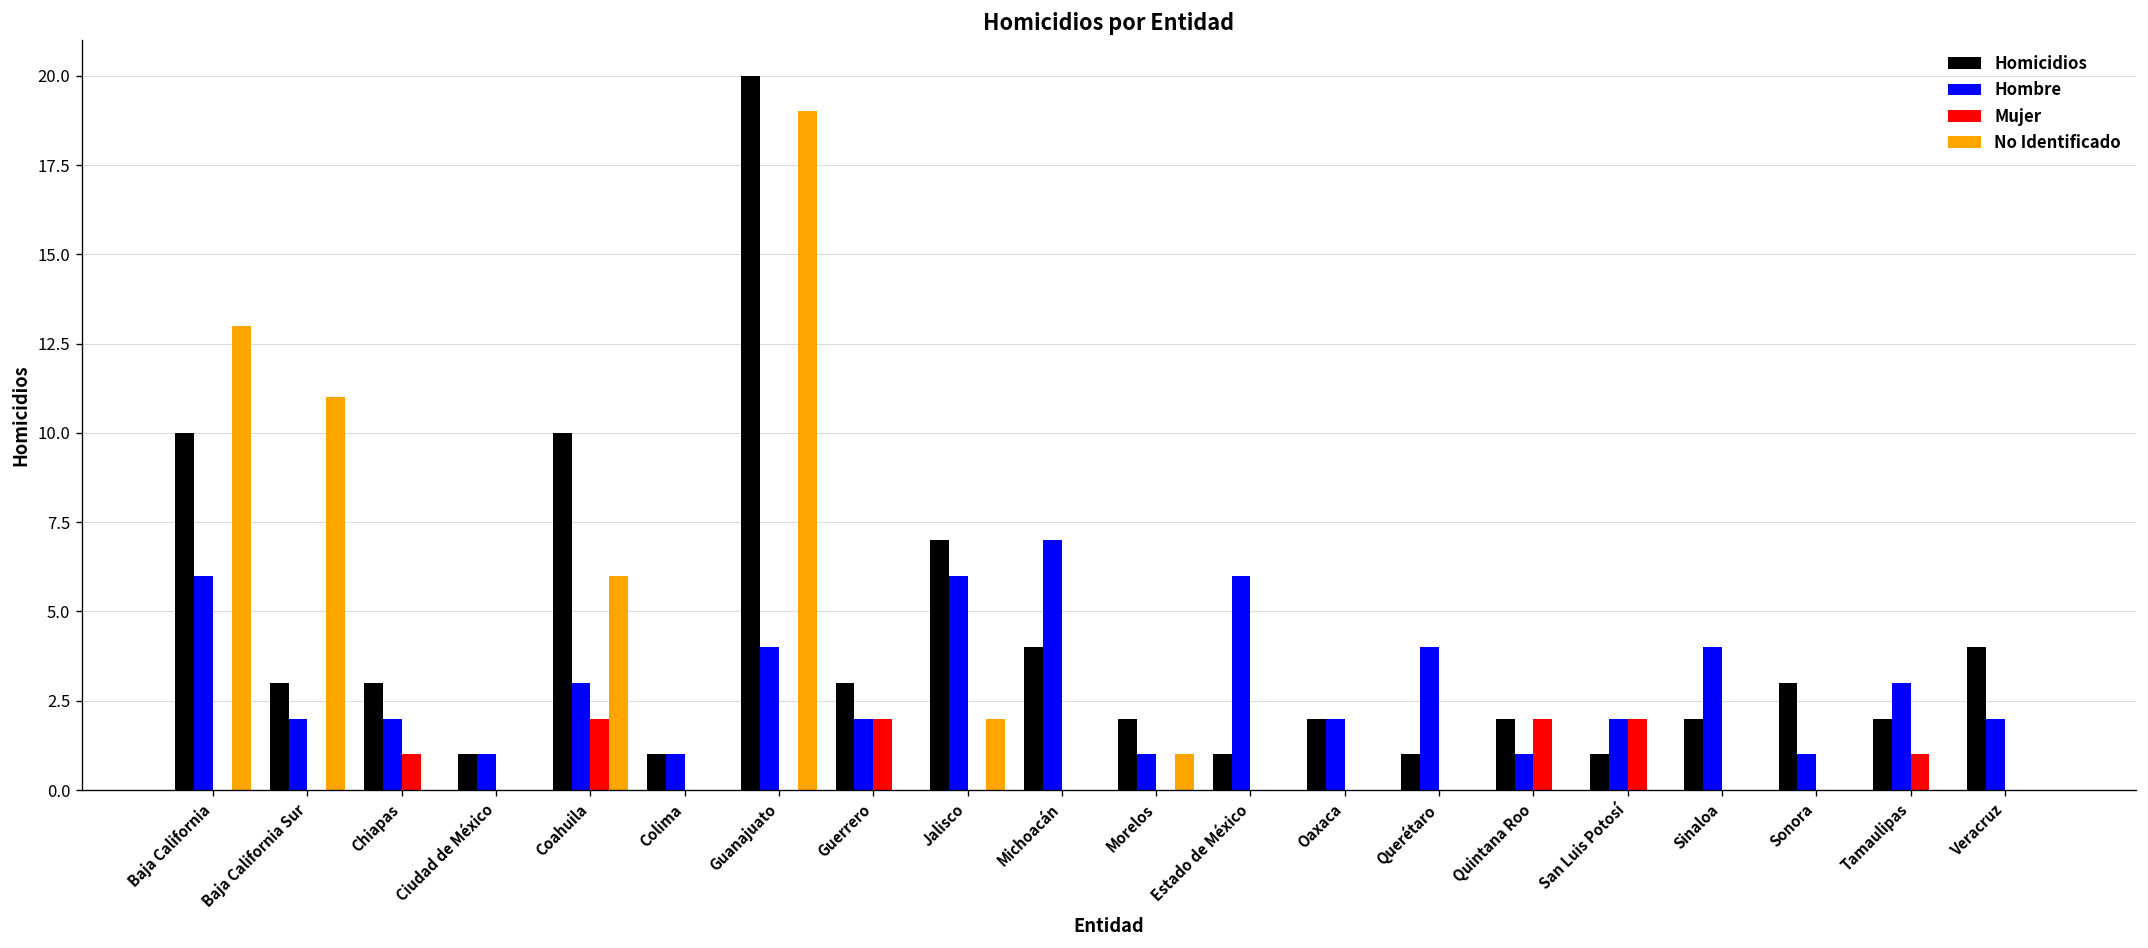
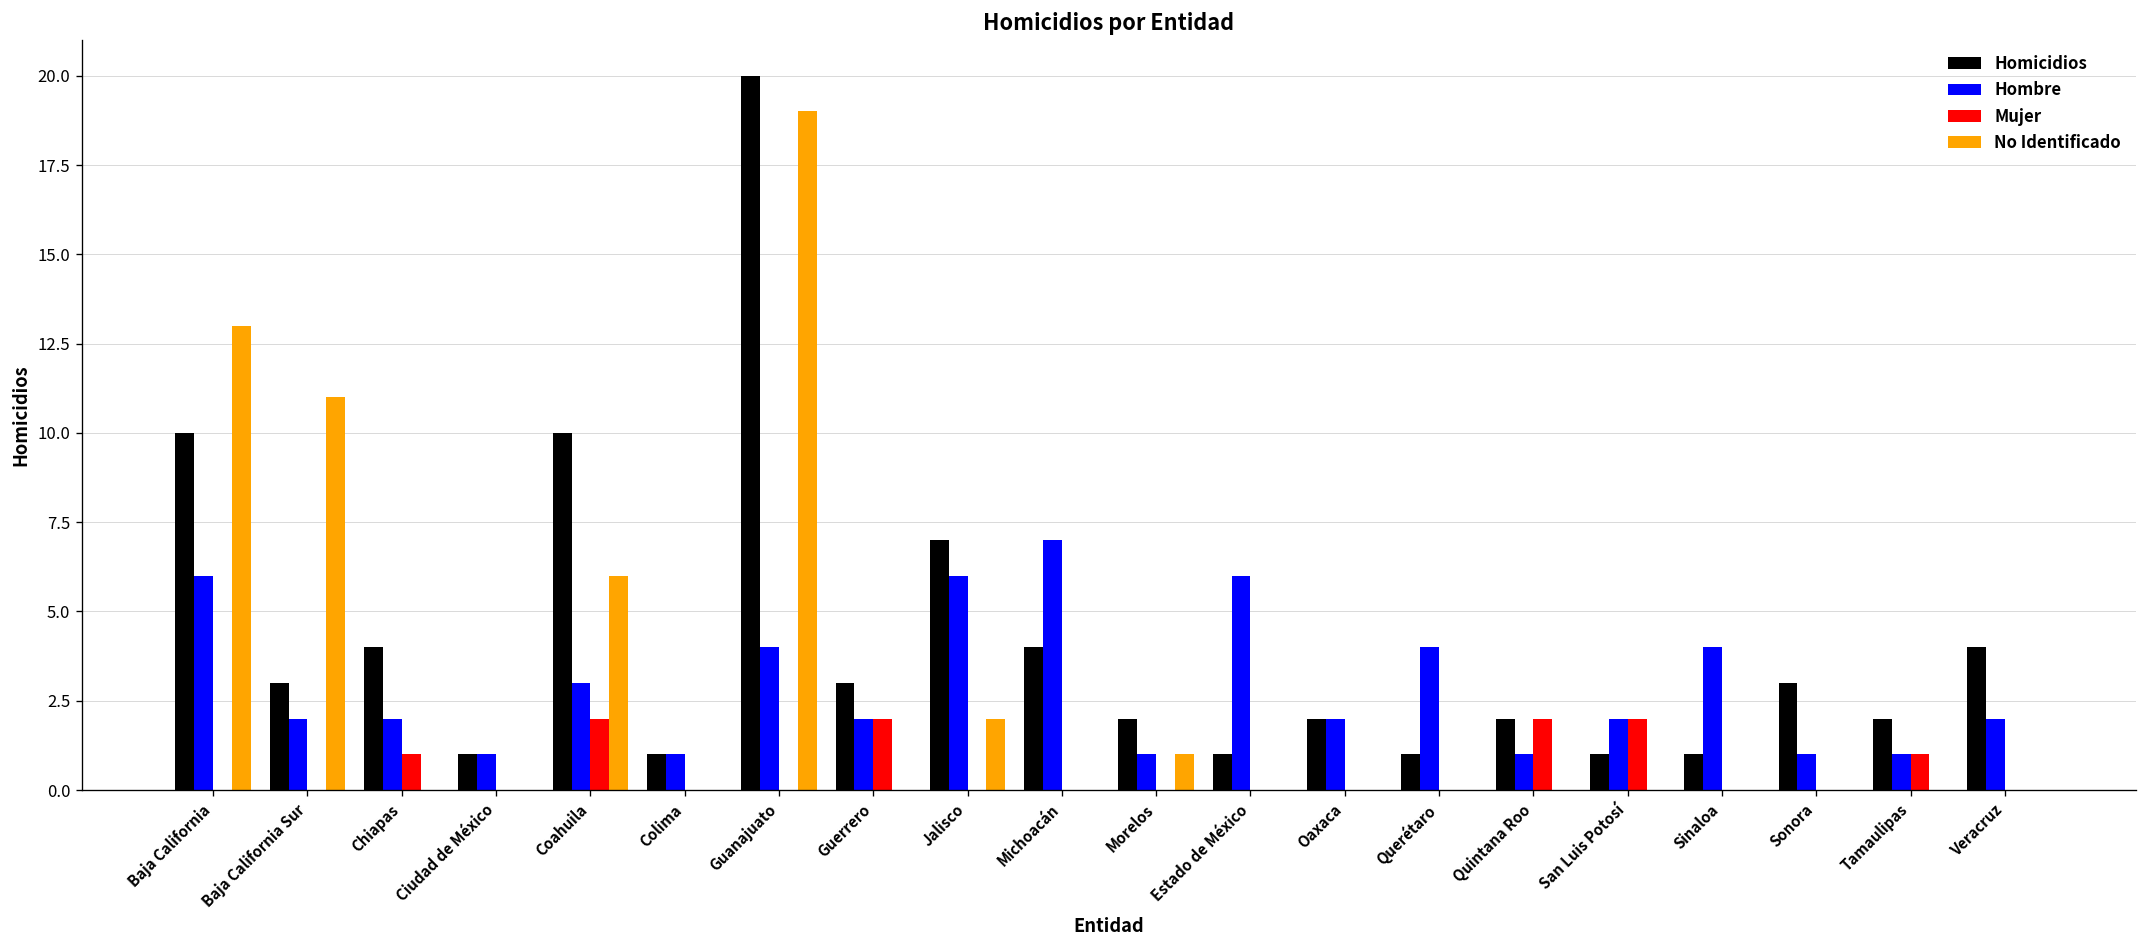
  {
    "Homicidios": {
      "Baja California": 10,
      "Baja California Sur": 3,
-     "Chiapas": 3,
+     "Chiapas": 4,
      "Ciudad de México": 1,
      "Coahuila": 10,
      "Colima": 1,
      "Guanajuato": 20,
      "Guerrero": 3,
      "Jalisco": 7,
      "Michoacán": 4,
      "Morelos": 2,
      "Estado de México": 1,
      "Oaxaca": 2,
      "Querétaro": 1,
      "Quintana Roo": 2,
      "San Luis Potosí": 1,
-     "Sinaloa": 2,
+     "Sinaloa": 1,
      "Sonora": 3,
      "Tamaulipas": 2,
      "Veracruz": 4
    },
    "Hombre": {
      "Baja California": 6,
      "Baja California Sur": 2,
      "Chiapas": 2,
      "Ciudad de México": 1,
      "Coahuila": 3,
      "Colima": 1,
      "Guanajuato": 4,
      "Guerrero": 2,
      "Jalisco": 6,
      "Michoacán": 7,
      "Morelos": 1,
      "Estado de México": 6,
      "Oaxaca": 2,
      "Querétaro": 4,
      "Quintana Roo": 1,
      "San Luis Potosí": 2,
      "Sinaloa": 4,
      "Sonora": 1,
-     "Tamaulipas": 3,
+     "Tamaulipas": 1,
      "Veracruz": 2
    },
    "Mujer": {
      "Baja California": 0,
      "Baja California Sur": 0,
      "Chiapas": 1,
      "Ciudad de México": 0,
      "Coahuila": 2,
      "Colima": 0,
      "Guanajuato": 0,
      "Guerrero": 2,
      "Jalisco": 0,
      "Michoacán": 0,
      "Morelos": 0,
      "Estado de México": 0,
      "Oaxaca": 0,
      "Querétaro": 0,
      "Quintana Roo": 2,
      "San Luis Potosí": 2,
      "Sinaloa": 0,
      "Sonora": 0,
      "Tamaulipas": 1,
      "Veracruz": 0
    },
    "No Identificado": {
      "Baja California": 13,
      "Baja California Sur": 11,
      "Chiapas": 0,
      "Ciudad de México": 0,
      "Coahuila": 6,
      "Colima": 0,
      "Guanajuato": 19,
      "Guerrero": 0,
      "Jalisco": 2,
      "Michoacán": 0,
      "Morelos": 1,
      "Estado de México": 0,
      "Oaxaca": 0,
      "Querétaro": 0,
      "Quintana Roo": 0,
      "San Luis Potosí": 0,
      "Sinaloa": 0,
      "Sonora": 0,
      "Tamaulipas": 0,
      "Veracruz": 0
    }
  }
